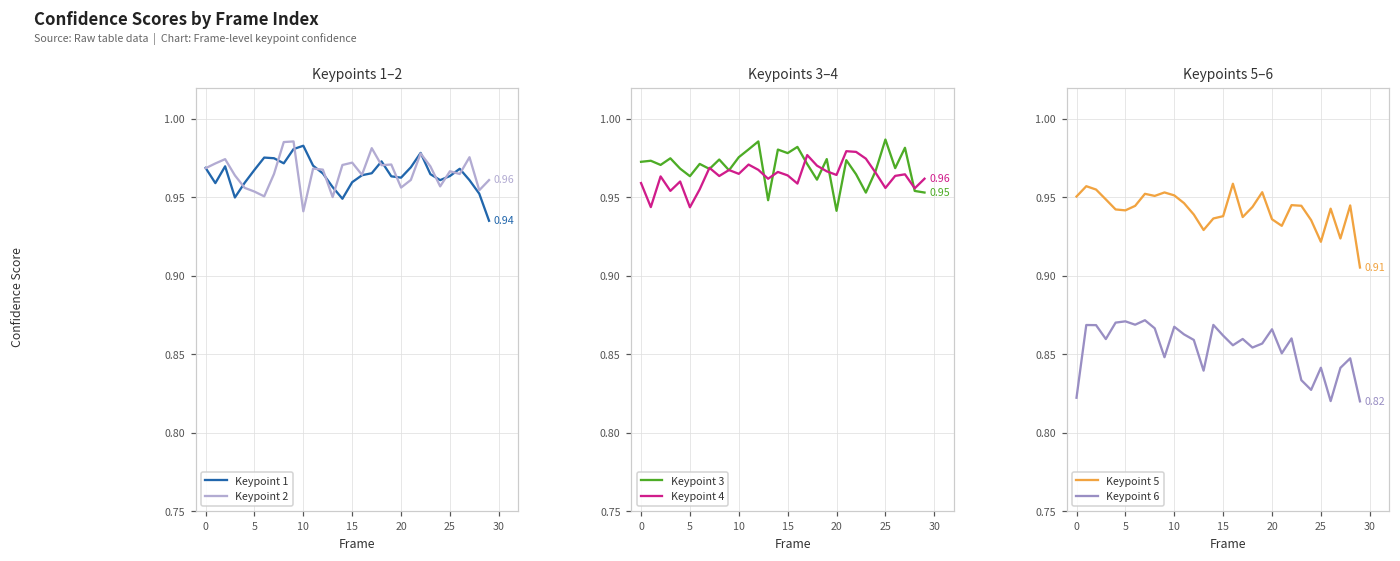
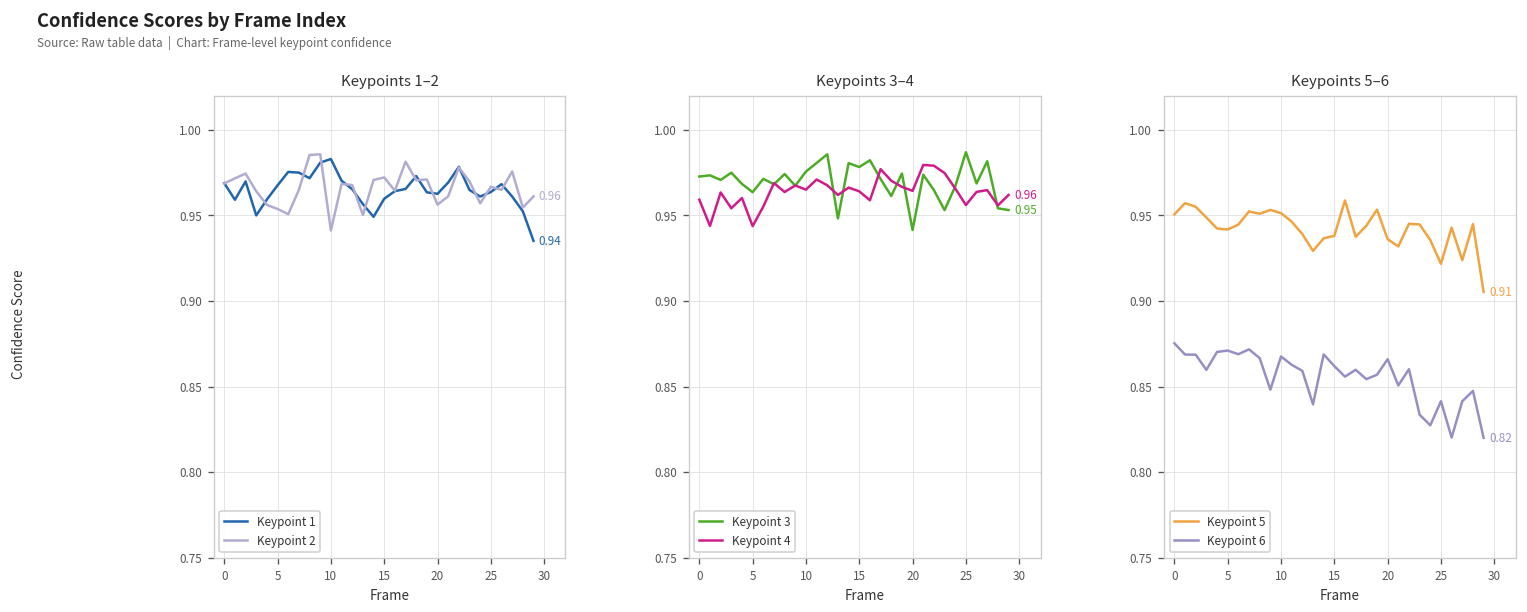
  {
    "Keypoints 1–2": {
      "Keypoint 1": {
        "5": 0.968,
        "10": 0.983,
        "15": 0.960,
        "20": 0.963,
        "25": 0.964
      },
      "Keypoint 2": {
        "5": 0.954,
        "10": 0.941,
        "15": 0.972,
        "20": 0.956,
        "25": 0.967
      }
    },
    "Keypoints 3–4": {
      "Keypoint 3": {
        "0": 0.973,
        "5": 0.964,
        "10": 0.976,
        "15": 0.978,
        "20": 0.942,
        "25": 0.987
      },
      "Keypoint 4": {
        "0": 0.959,
        "5": 0.944,
        "10": 0.965,
        "15": 0.964,
        "20": 0.964,
        "25": 0.956
      }
    },
    "Keypoints 5–6": {
      "Keypoint 5": {
        "0": 0.951,
        "5": 0.942,
        "10": 0.951,
        "15": 0.938,
        "20": 0.936,
        "25": 0.922
      },
      "Keypoint 6": {
-       "0": 0.822,
+       "0": 0.875,
        "5": 0.871,
        "10": 0.868,
        "15": 0.862,
        "20": 0.866,
        "25": 0.841
      }
    }
  }
